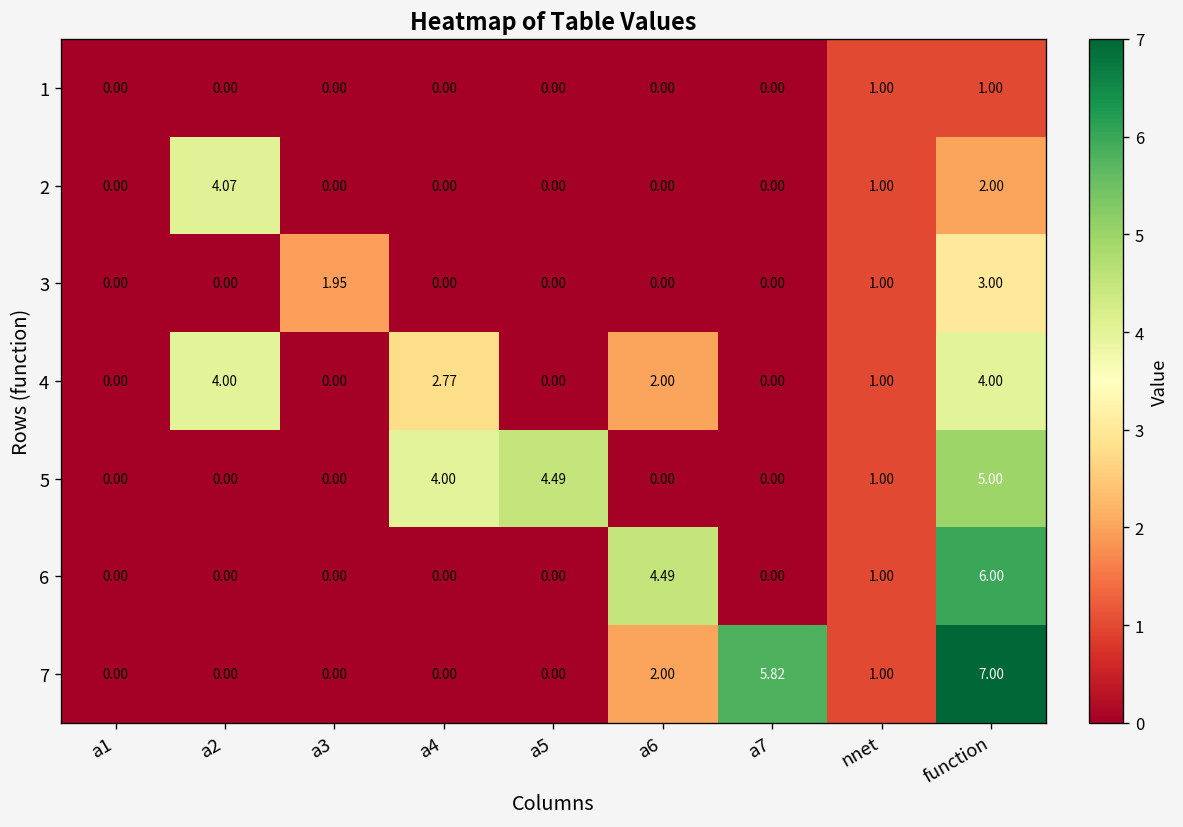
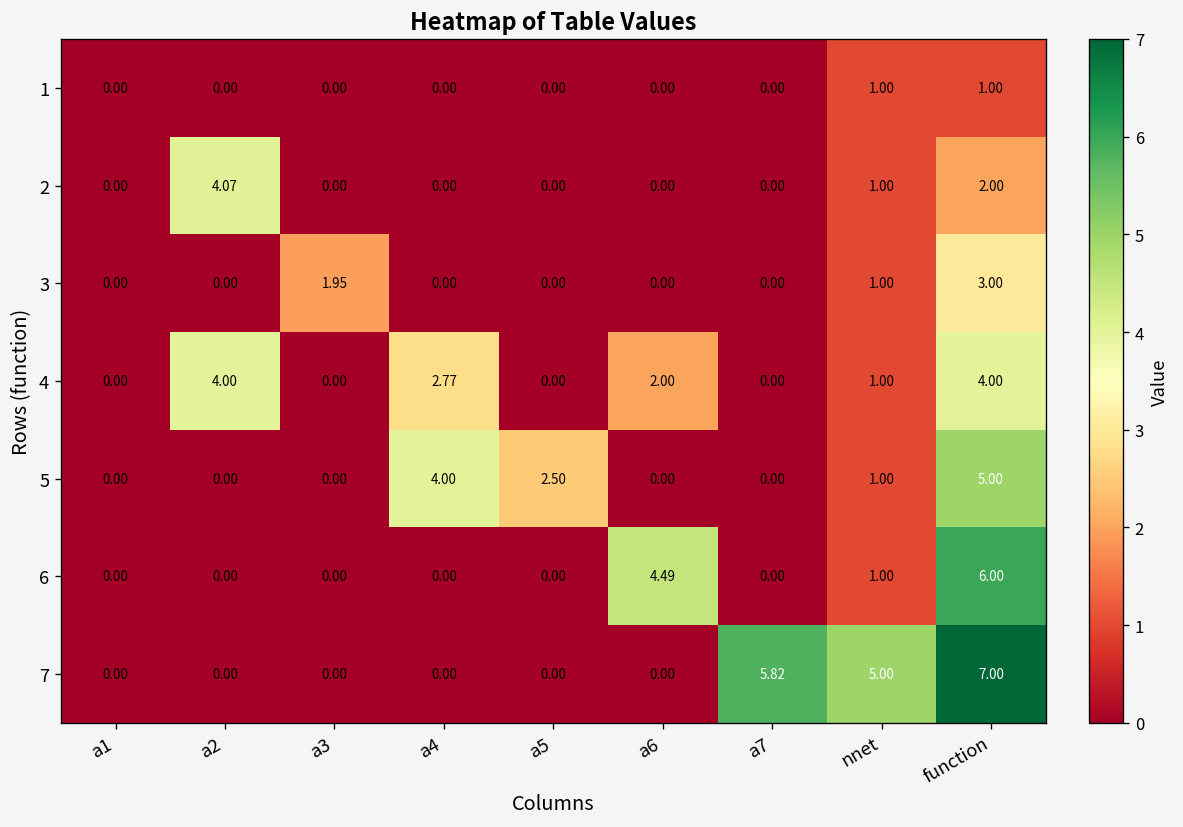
  {
    "1": {
      "a1": 0.00,
      "a2": 0.00,
      "a3": 0.00,
      "a4": 0.00,
      "a5": 0.00,
      "a6": 0.00,
      "a7": 0.00,
      "nnet": 1.00,
      "function": 1.00
    },
    "2": {
      "a1": 0.00,
      "a2": 4.07,
      "a3": 0.00,
      "a4": 0.00,
      "a5": 0.00,
      "a6": 0.00,
      "a7": 0.00,
      "nnet": 1.00,
      "function": 2.00
    },
    "3": {
      "a1": 0.00,
      "a2": 0.00,
      "a3": 1.95,
      "a4": 0.00,
      "a5": 0.00,
      "a6": 0.00,
      "a7": 0.00,
      "nnet": 1.00,
      "function": 3.00
    },
    "4": {
      "a1": 0.00,
      "a2": 4.00,
      "a3": 0.00,
      "a4": 2.77,
      "a5": 0.00,
      "a6": 2.00,
      "a7": 0.00,
      "nnet": 1.00,
      "function": 4.00
    },
    "5": {
      "a1": 0.00,
      "a2": 0.00,
      "a3": 0.00,
      "a4": 4.00,
-     "a5": 4.49,
+     "a5": 2.50,
      "a6": 0.00,
      "a7": 0.00,
      "nnet": 1.00,
      "function": 5.00
    },
    "6": {
      "a1": 0.00,
      "a2": 0.00,
      "a3": 0.00,
      "a4": 0.00,
      "a5": 0.00,
      "a6": 4.49,
      "a7": 0.00,
      "nnet": 1.00,
      "function": 6.00
    },
    "7": {
      "a1": 0.00,
      "a2": 0.00,
      "a3": 0.00,
      "a4": 0.00,
      "a5": 0.00,
-     "a6": 2.00,
+     "a6": 0.00,
      "a7": 5.82,
-     "nnet": 1.00,
+     "nnet": 5.00,
      "function": 7.00
    }
  }
